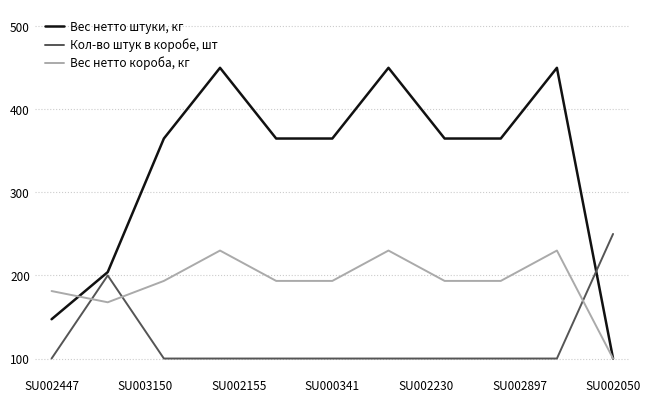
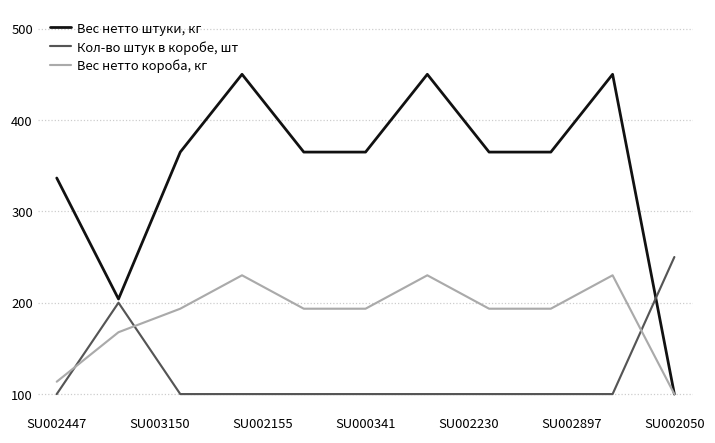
  {
    "Вес нетто штуки, кг": {
-     "SU002447": 150
+     "SU002447": 340
    },
    "Кол-во штук в коробе, шт": {
      "SU002447": 100,
      "SU002050": 250
    },
    "Вес нетто короба, кг": {
-     "SU002447": 180
+     "SU002447": 110
    }
  }
